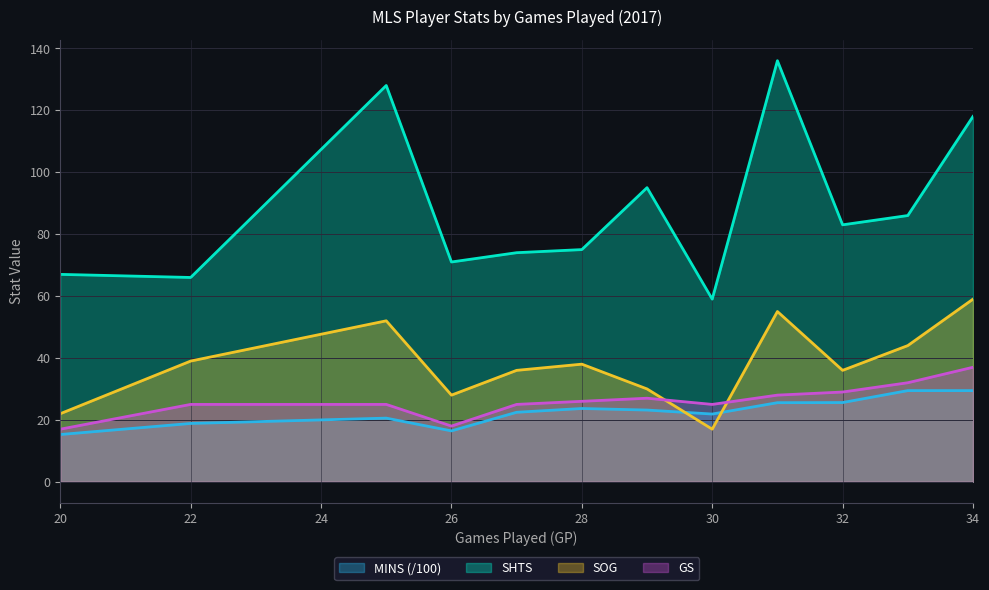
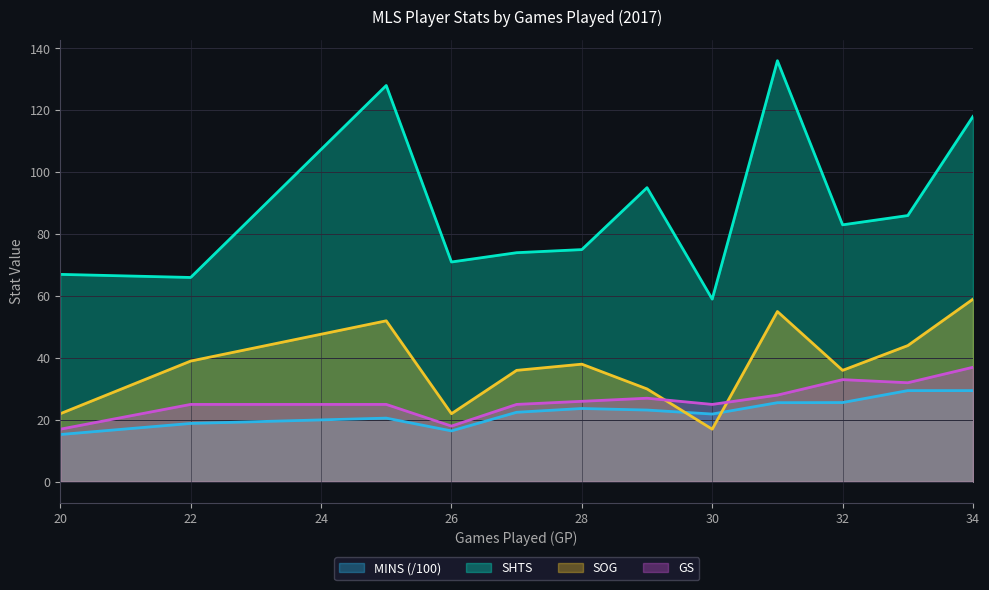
  {
    "SOG": {
      "20": 22,
      "22": 39,
-     "26": 28,
+     "26": 22,
      "28": 38,
      "30": 17,
      "32": 36,
      "34": 59
    },
    "GS": {
      "20": 17,
      "22": 25,
      "26": 18,
      "28": 26,
      "30": 25,
-     "32": 29,
+     "32": 33,
      "34": 37
    }
  }
